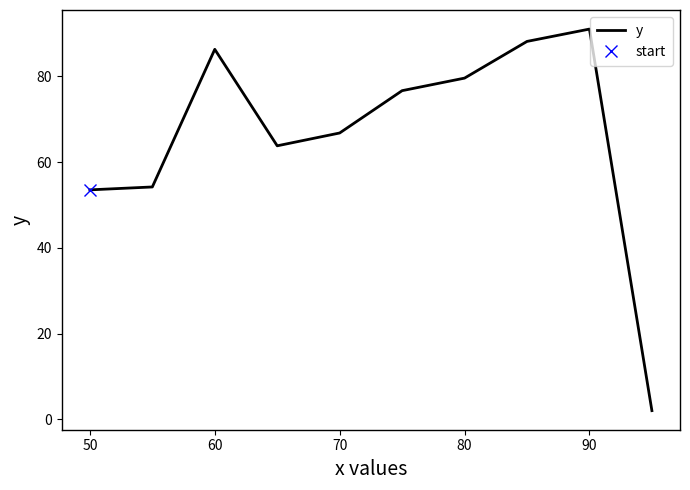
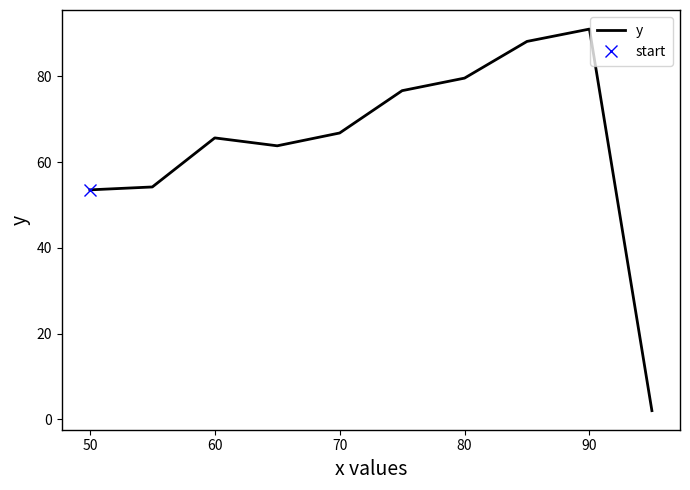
  {
    "y": {
-     "60": 86,
+     "60": 66,
      "70": 67,
      "80": 80,
      "90": 91
    }
  }
